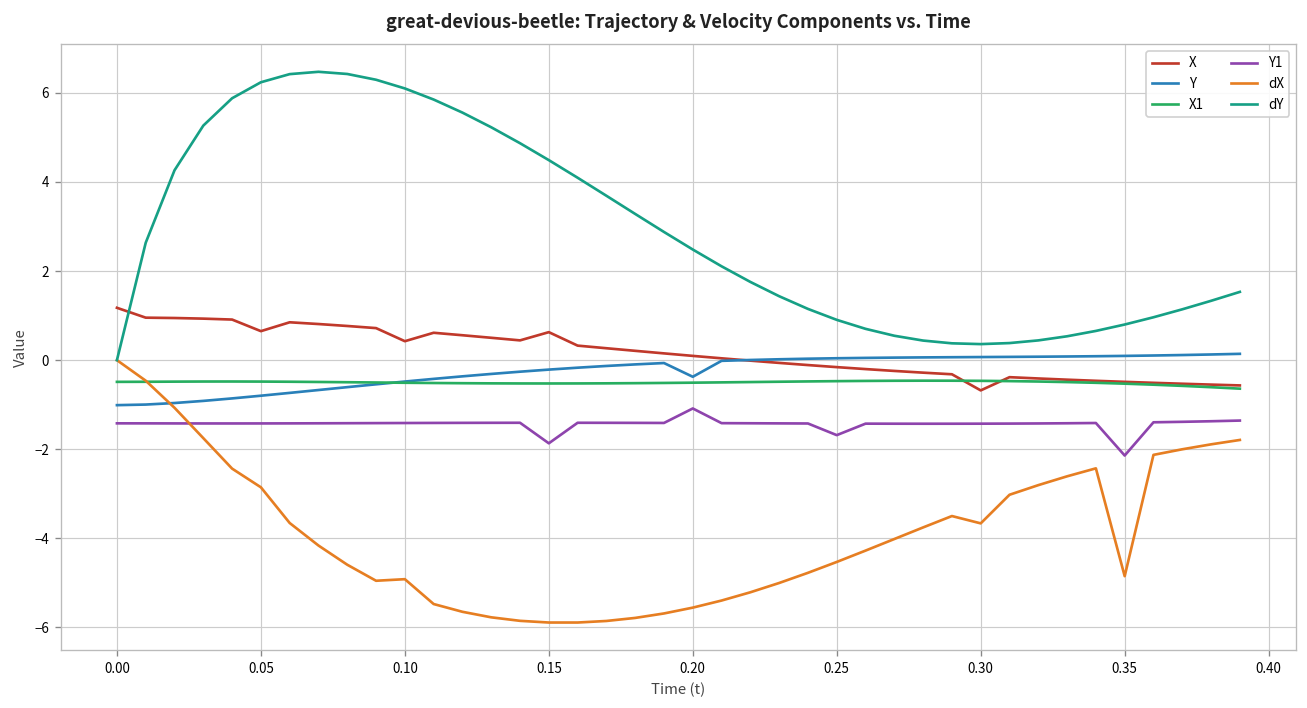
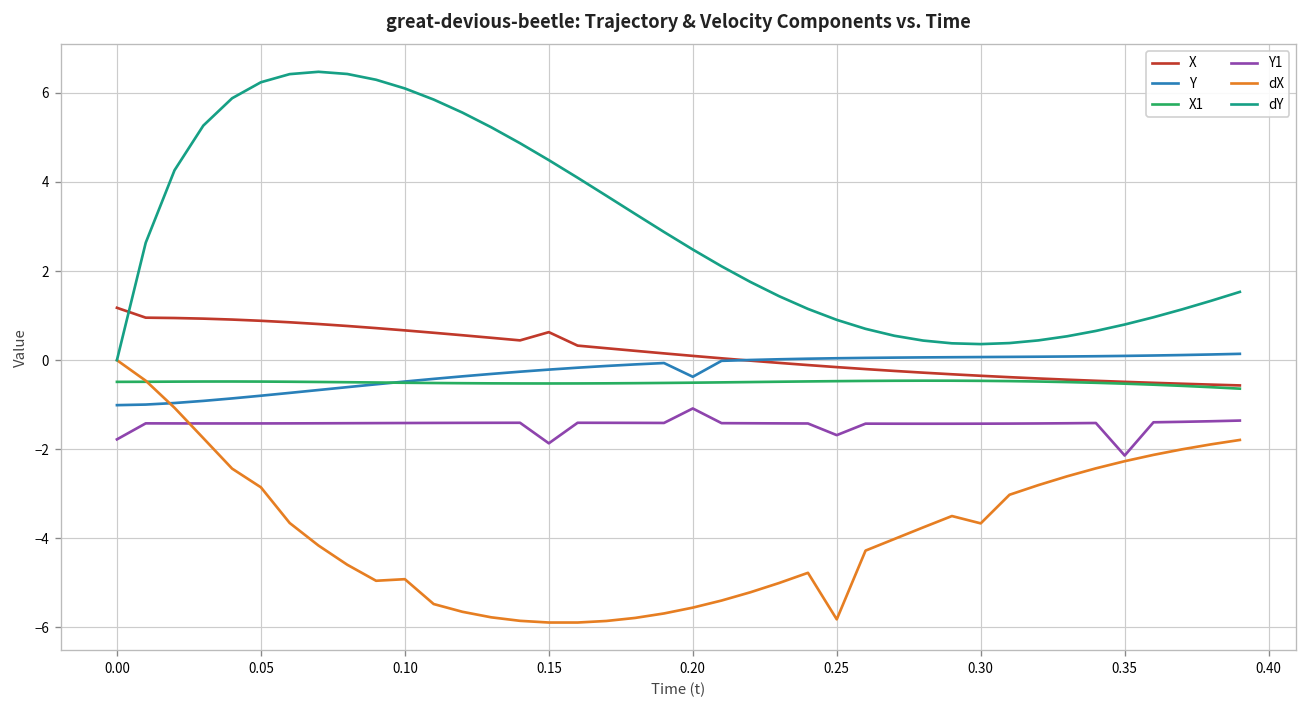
  {
    "X": {
      "0.00": 1.2,
-     "0.05": 0.7,
-     "0.10": 0.4,
+     "0.05": 0.9,
+     "0.10": 0.7,
      "0.15": 0.6,
      "0.20": 0.1,
      "0.25": -0.2,
-     "0.30": -0.7
+     "0.30": -0.4
    },
    "Y": {
      "0.00": -1.0,
      "0.05": -0.8,
      "0.15": -0.2,
      "0.20": -0.4,
      "0.25": 0.0,
      "0.30": 0.1,
      "0.35": 0.1
    },
    "Y1": {
-     "0.00": -1.4,
+     "0.00": -1.8,
      "0.05": -1.4,
      "0.10": -1.4,
      "0.15": -1.9,
      "0.20": -1.1,
      "0.25": -1.7,
      "0.30": -1.4,
      "0.35": -2.1
    },
    "dX": {
      "0.05": -2.9,
      "0.10": -4.9,
      "0.15": -5.9,
      "0.20": -5.6,
-     "0.25": -4.5,
+     "0.25": -5.8,
      "0.30": -3.7,
-     "0.35": -4.8
+     "0.35": -2.3
    }
  }
